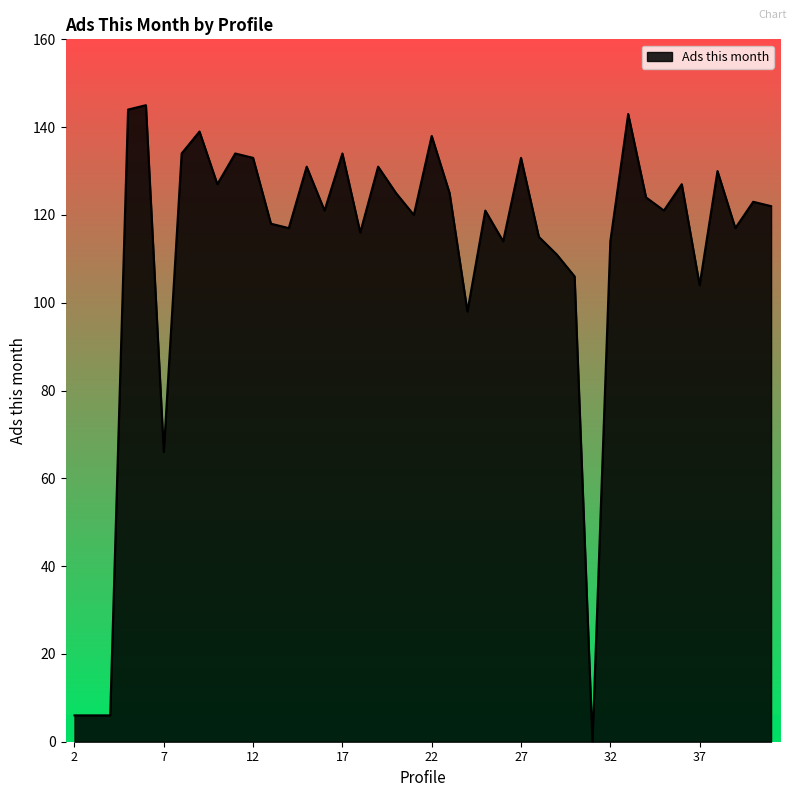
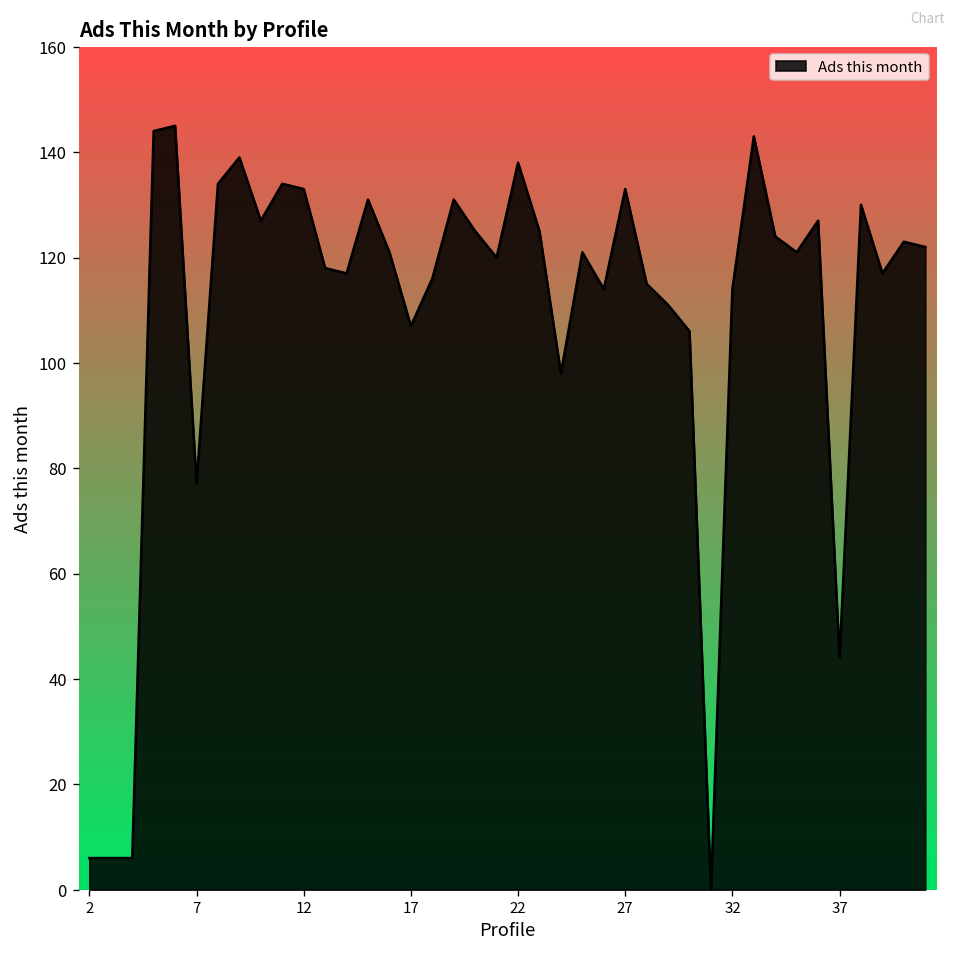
  {
-   "7": 66,
+   "7": 77,
    "12": 133,
-   "17": 134,
+   "17": 107,
    "22": 138,
    "27": 133,
    "32": 114,
-   "37": 104
+   "37": 44
  }
